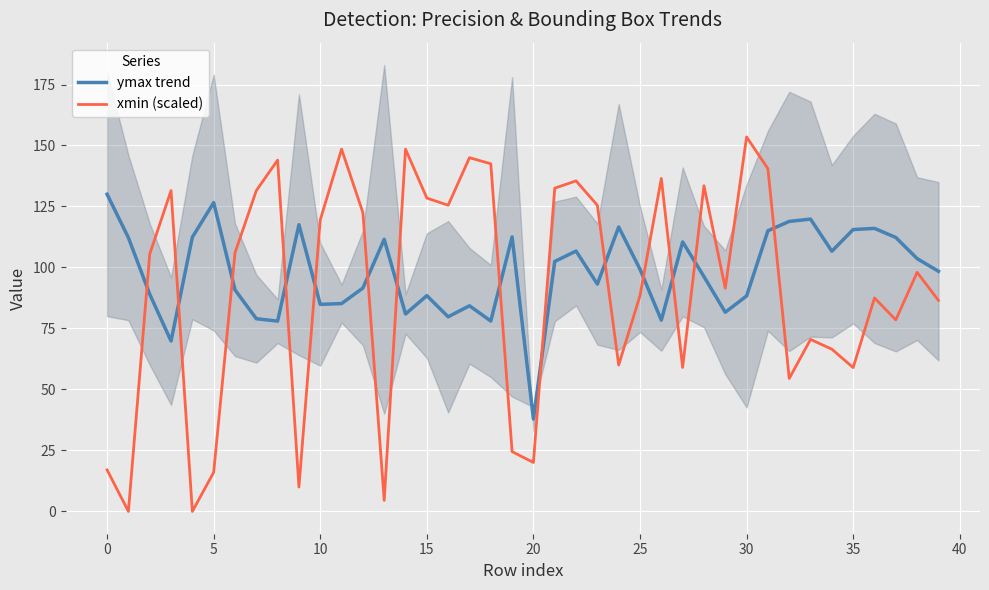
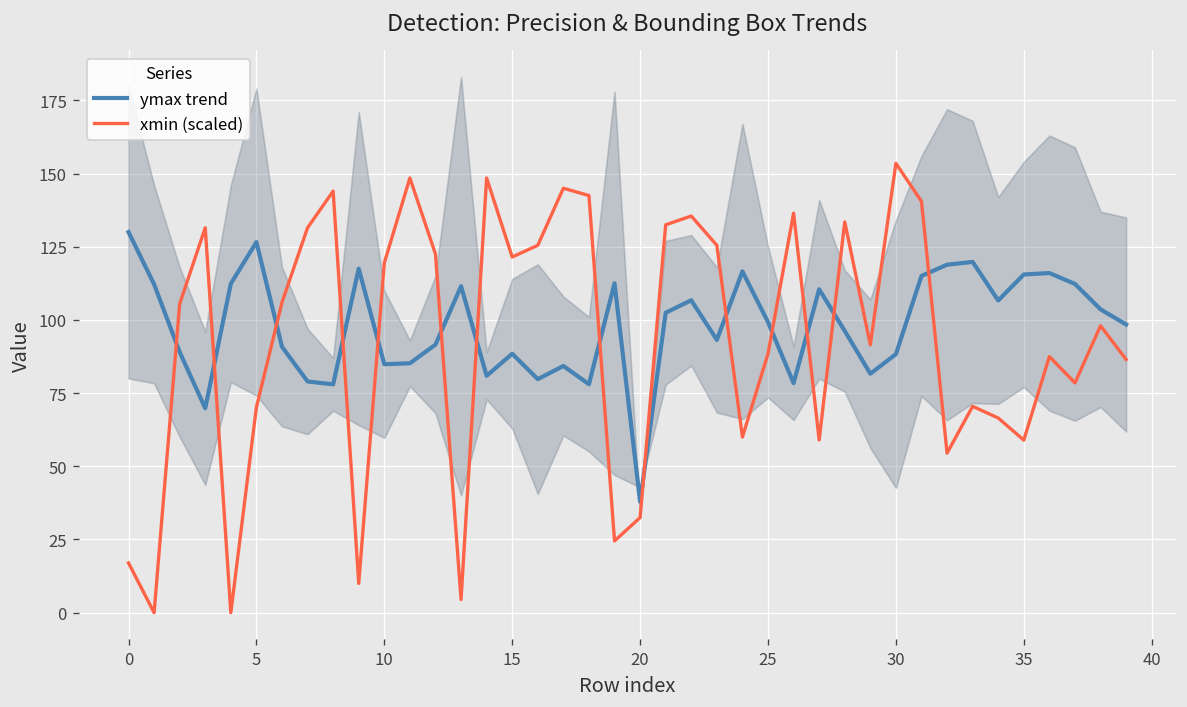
  {
    "xmin (scaled)": {
      "0": 17,
-     "5": 16,
+     "5": 70,
      "10": 120,
-     "15": 128,
-     "20": 20,
+     "15": 122,
+     "20": 33,
      "25": 88,
      "30": 154,
      "35": 59
    }
  }
